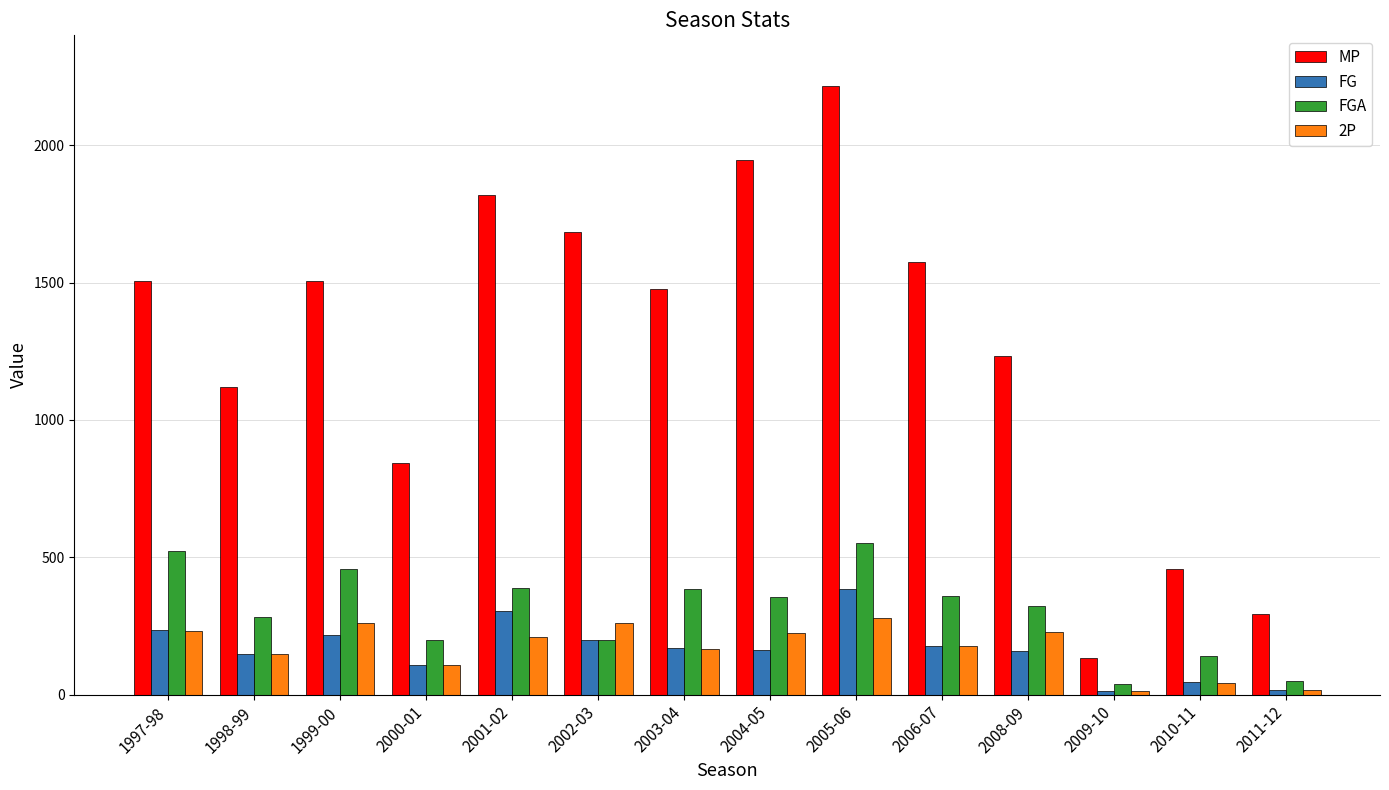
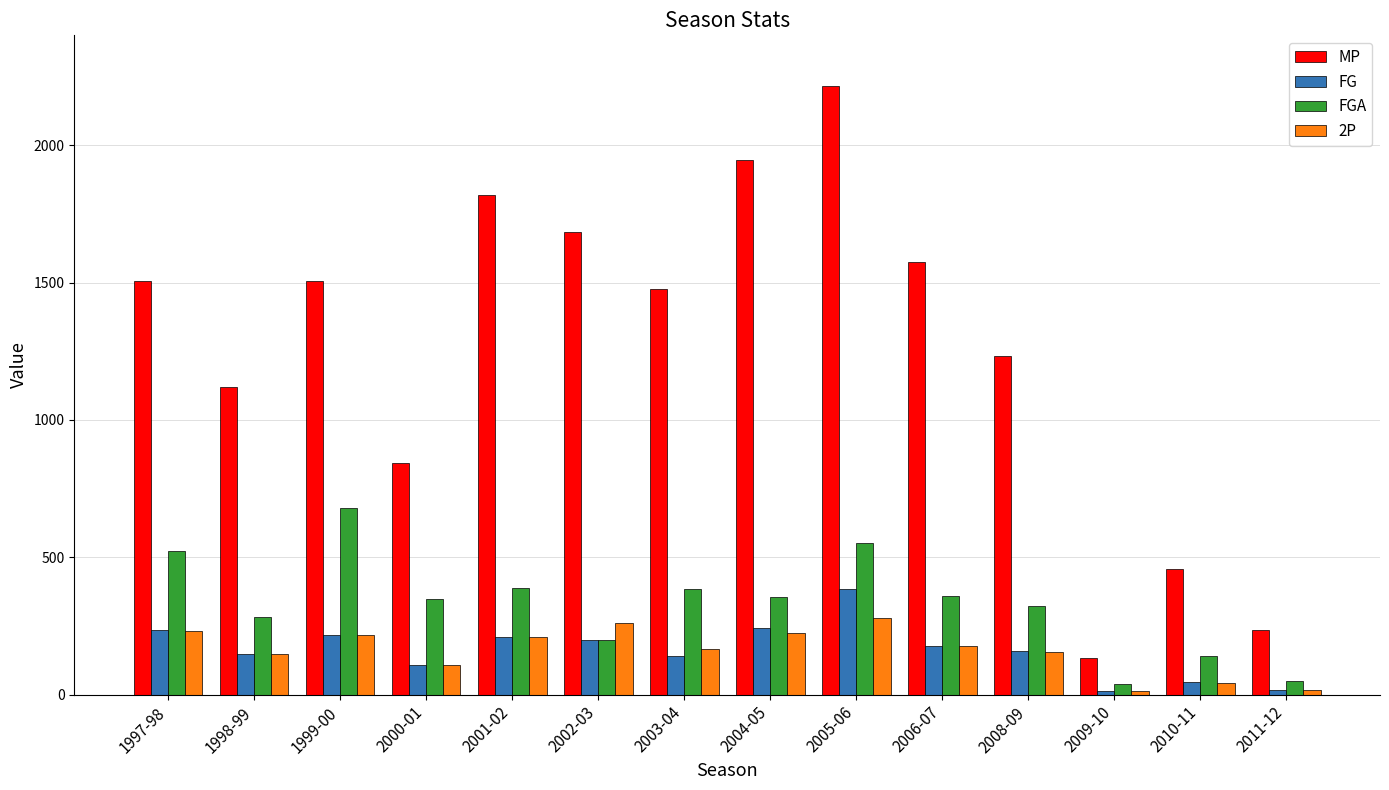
  {
    "MP": {
      "1997-98": 1510,
      "1998-99": 1120,
      "1999-00": 1510,
      "2000-01": 850,
      "2001-02": 1820,
      "2002-03": 1680,
      "2003-04": 1480,
      "2004-05": 1950,
      "2005-06": 2220,
      "2006-07": 1580,
      "2008-09": 1230,
      "2009-10": 130,
      "2010-11": 460,
-     "2011-12": 300
+     "2011-12": 240
    },
    "FG": {
      "1997-98": 230,
      "1998-99": 150,
      "1999-00": 220,
      "2000-01": 110,
-     "2001-02": 300,
+     "2001-02": 210,
      "2002-03": 200,
-     "2003-04": 170,
-     "2004-05": 160,
+     "2003-04": 140,
+     "2004-05": 240,
      "2005-06": 380,
      "2006-07": 180,
      "2008-09": 160,
      "2009-10": 10,
      "2010-11": 50,
      "2011-12": 20
    },
    "FGA": {
      "1997-98": 530,
      "1998-99": 280,
-     "1999-00": 460,
-     "2000-01": 200,
+     "1999-00": 680,
+     "2000-01": 350,
      "2001-02": 390,
      "2002-03": 200,
      "2003-04": 380,
      "2004-05": 350,
      "2005-06": 550,
      "2006-07": 360,
      "2008-09": 320,
      "2009-10": 40,
      "2010-11": 140,
      "2011-12": 50
    },
    "2P": {
      "1997-98": 230,
      "1998-99": 150,
-     "1999-00": 260,
+     "1999-00": 220,
      "2000-01": 110,
      "2001-02": 210,
      "2002-03": 260,
      "2003-04": 170,
      "2004-05": 230,
      "2005-06": 280,
      "2006-07": 180,
-     "2008-09": 230,
+     "2008-09": 160,
      "2009-10": 10,
      "2010-11": 40,
      "2011-12": 20
    }
  }
